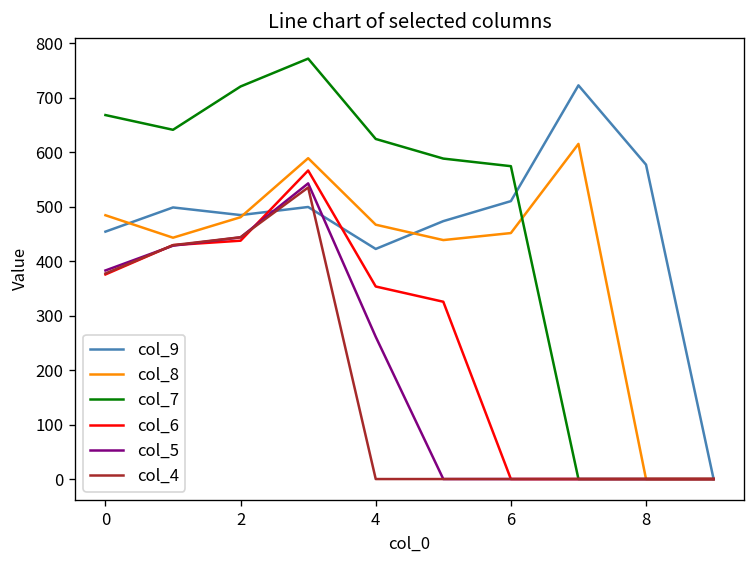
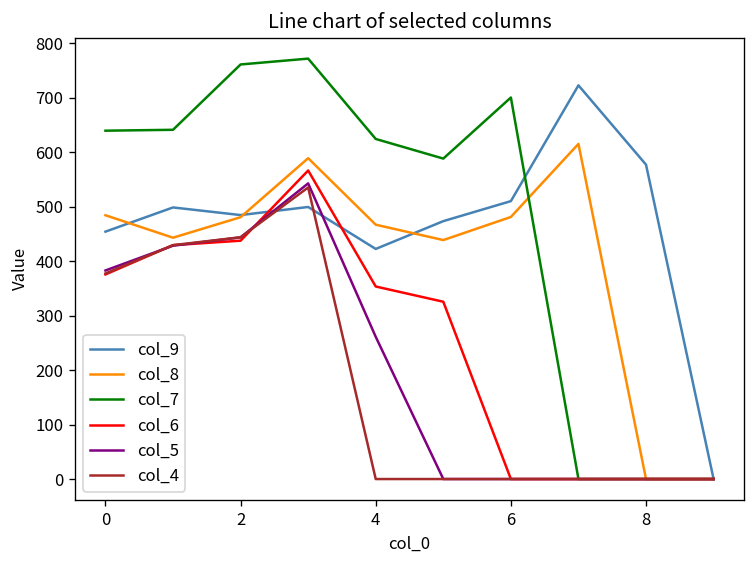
  {
    "col_9": {
      "0": 450,
      "4": 420,
      "6": 510,
      "8": 580
    },
    "col_8": {
      "0": 480,
      "4": 470,
-     "6": 450
+     "6": 480
    },
    "col_7": {
-     "0": 670,
-     "2": 720,
+     "0": 640,
+     "2": 760,
      "4": 620,
-     "6": 570
+     "6": 700
    },
    "col_6": {
      "2": 440,
      "4": 350
    },
    "col_5": {
      "4": 260
    },
    "col_4": {
      "4": 0
    }
  }
